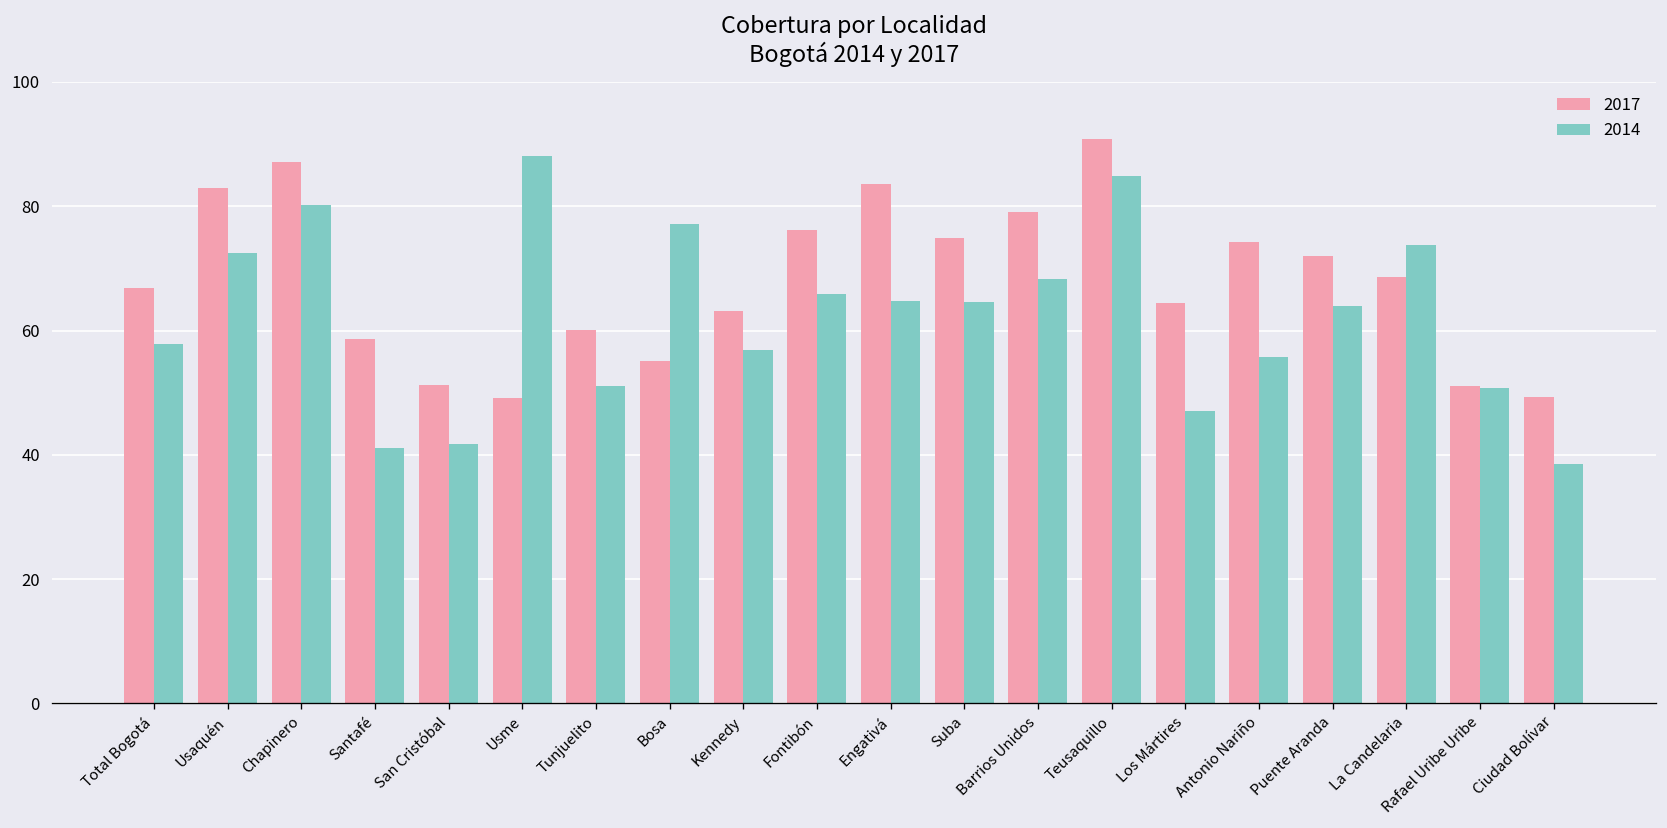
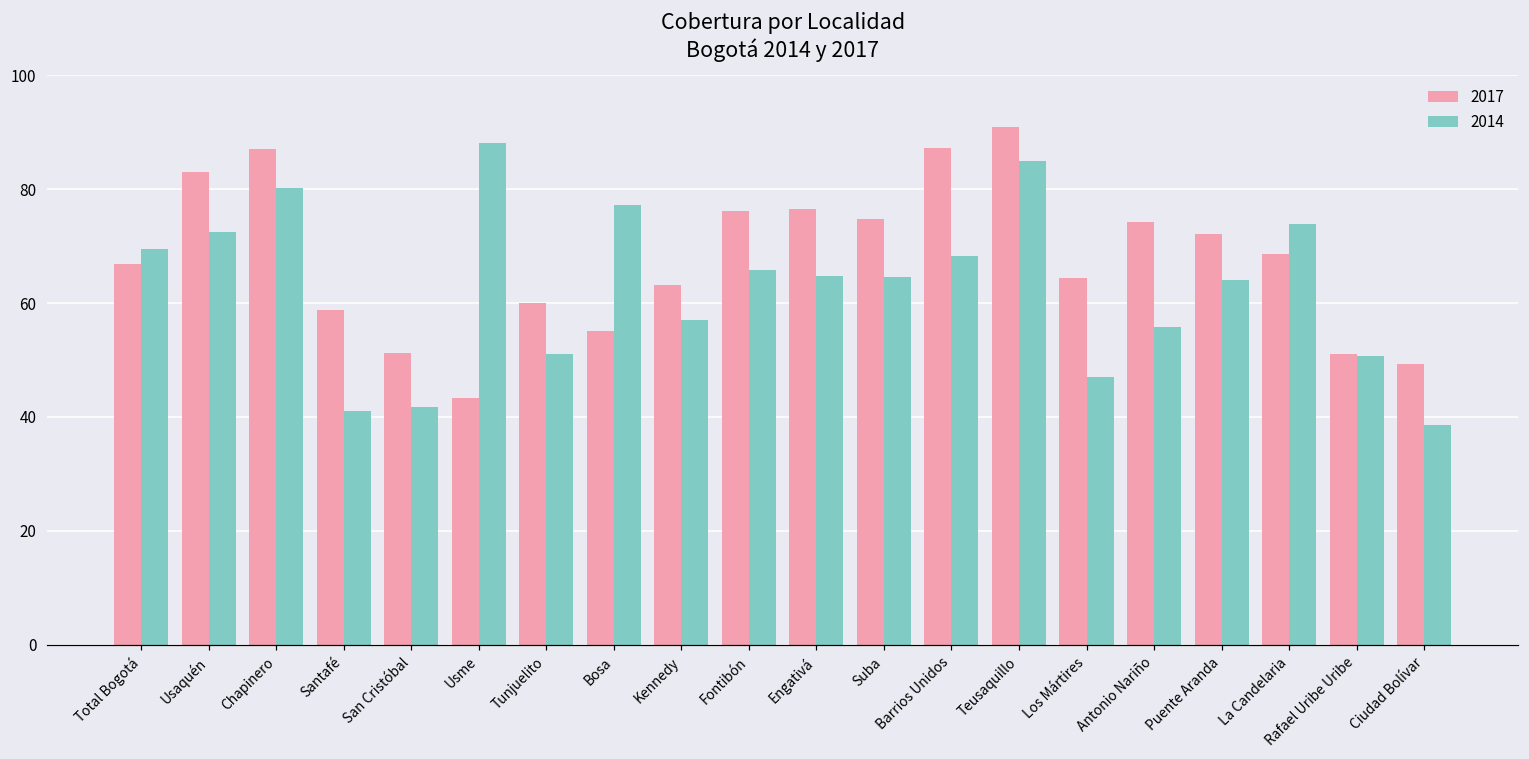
  {
    "2017": {
      "Total Bogotá": 67,
      "Usaquén": 83,
      "Chapinero": 87,
      "Santafé": 59,
      "San Cristóbal": 51,
-     "Usme": 49,
+     "Usme": 43,
      "Tunjuelito": 60,
      "Bosa": 55,
      "Kennedy": 63,
      "Fontibón": 76,
-     "Engativá": 84,
+     "Engativá": 77,
      "Suba": 75,
-     "Barrios Unidos": 79,
+     "Barrios Unidos": 87,
      "Teusaquillo": 91,
      "Los Mártires": 64,
      "Antonio Nariño": 74,
      "Puente Aranda": 72,
      "La Candelaria": 69,
      "Rafael Uribe Uribe": 51,
      "Ciudad Bolívar": 49
    },
    "2014": {
-     "Total Bogotá": 58,
+     "Total Bogotá": 69,
      "Usaquén": 72,
      "Chapinero": 80,
      "Santafé": 41,
      "San Cristóbal": 42,
      "Usme": 88,
      "Tunjuelito": 51,
      "Bosa": 77,
      "Kennedy": 57,
      "Fontibón": 66,
      "Engativá": 65,
      "Suba": 65,
      "Barrios Unidos": 68,
      "Teusaquillo": 85,
      "Los Mártires": 47,
      "Antonio Nariño": 56,
      "Puente Aranda": 64,
      "La Candelaria": 74,
      "Rafael Uribe Uribe": 51,
      "Ciudad Bolívar": 39
    }
  }
